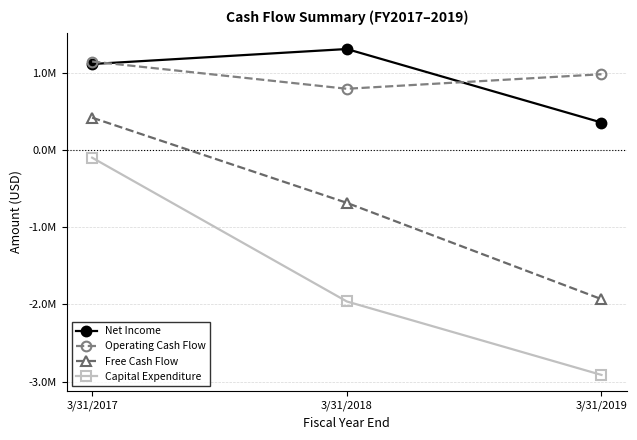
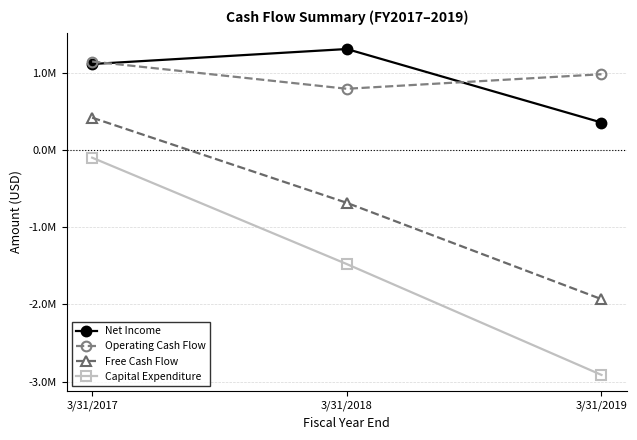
  {
    "Net Income": {
      "3/31/2018": 1300000,
      "3/31/2019": 400000
    },
    "Capital Expenditure": {
      "3/31/2017": -100000,
-     "3/31/2018": -2000000,
+     "3/31/2018": -1500000,
      "3/31/2019": -2900000
    }
  }
